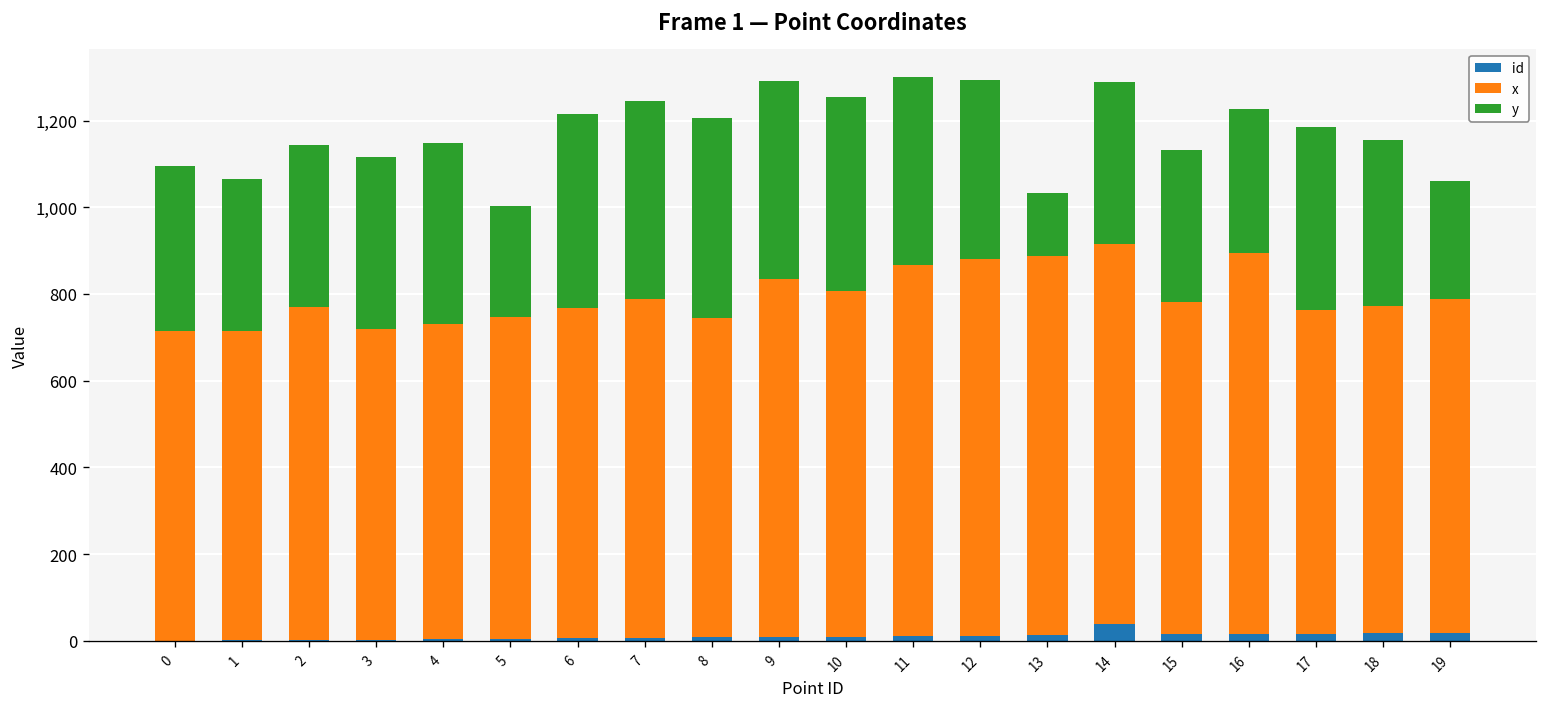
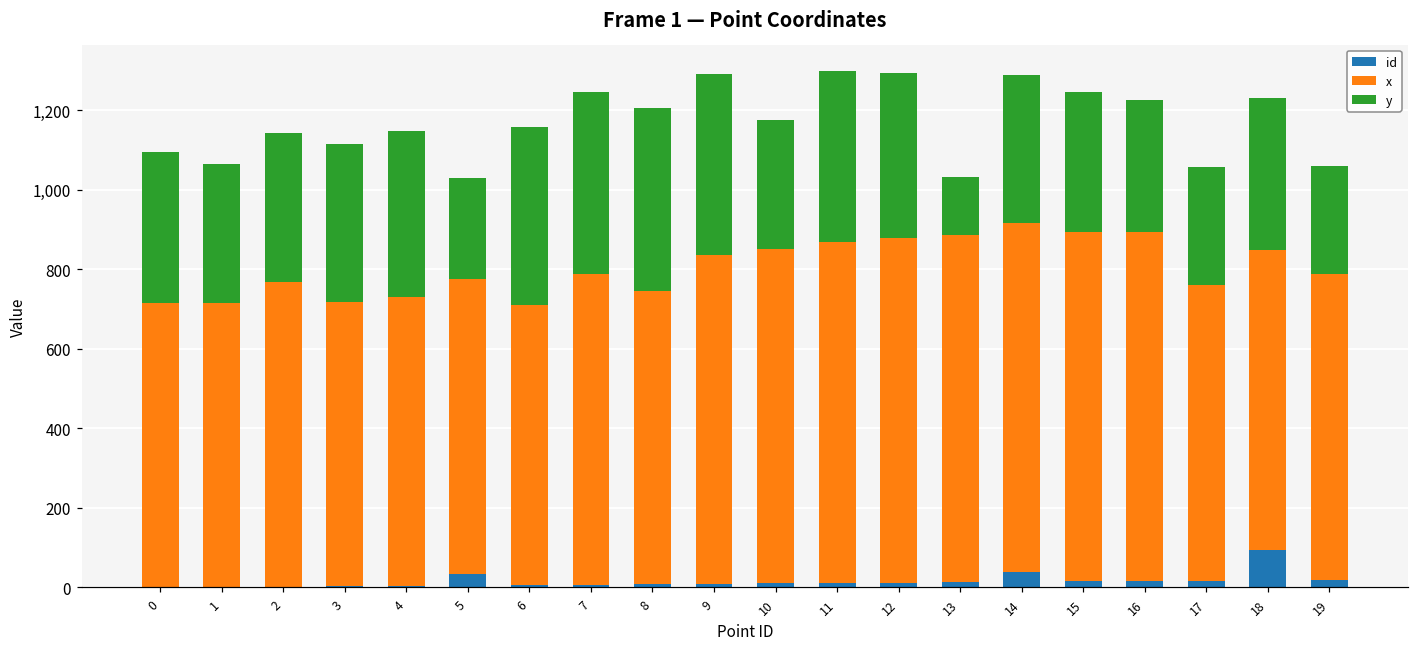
  {
    "id": {
      "0": 0,
-     "5": 10,
+     "5": 30,
      "7": 10,
      "8": 10,
      "9": 10,
      "10": 10,
      "11": 10,
      "12": 10,
      "13": 10,
      "14": 40,
      "15": 20,
      "16": 20,
      "17": 20,
-     "18": 20,
+     "18": 90,
      "19": 20
    },
    "x": {
      "0": 720,
      "1": 710,
      "2": 770,
      "3": 720,
      "4": 730,
      "5": 740,
-     "6": 760,
+     "6": 710,
      "7": 780,
      "8": 740,
      "9": 830,
-     "10": 800,
+     "10": 840,
      "11": 860,
      "12": 870,
      "13": 870,
      "14": 880,
-     "15": 770,
+     "15": 880,
      "16": 880,
      "17": 750,
      "18": 760,
      "19": 770
    },
    "y": {
      "0": 380,
      "1": 350,
      "2": 370,
      "3": 400,
      "4": 420,
      "5": 260,
      "6": 450,
      "7": 460,
      "8": 460,
      "9": 460,
-     "10": 450,
+     "10": 320,
      "11": 430,
      "12": 410,
      "13": 150,
      "14": 370,
      "15": 350,
      "16": 330,
-     "17": 420,
+     "17": 300,
      "18": 380,
      "19": 270
    }
  }
